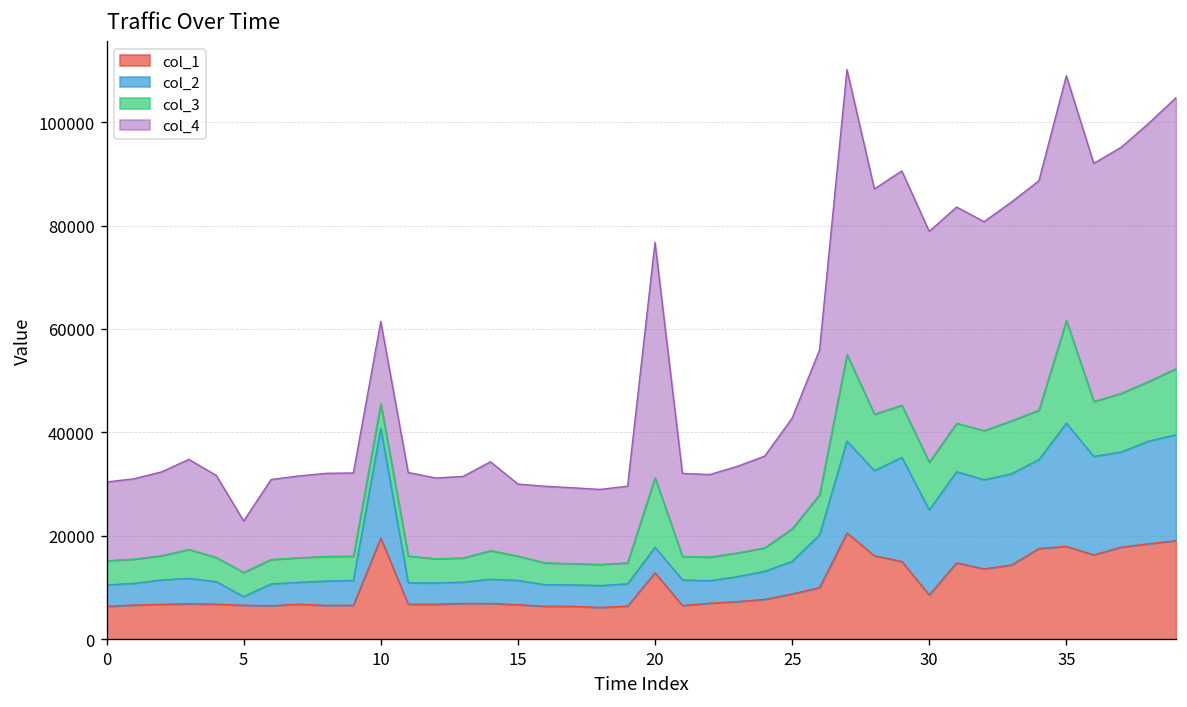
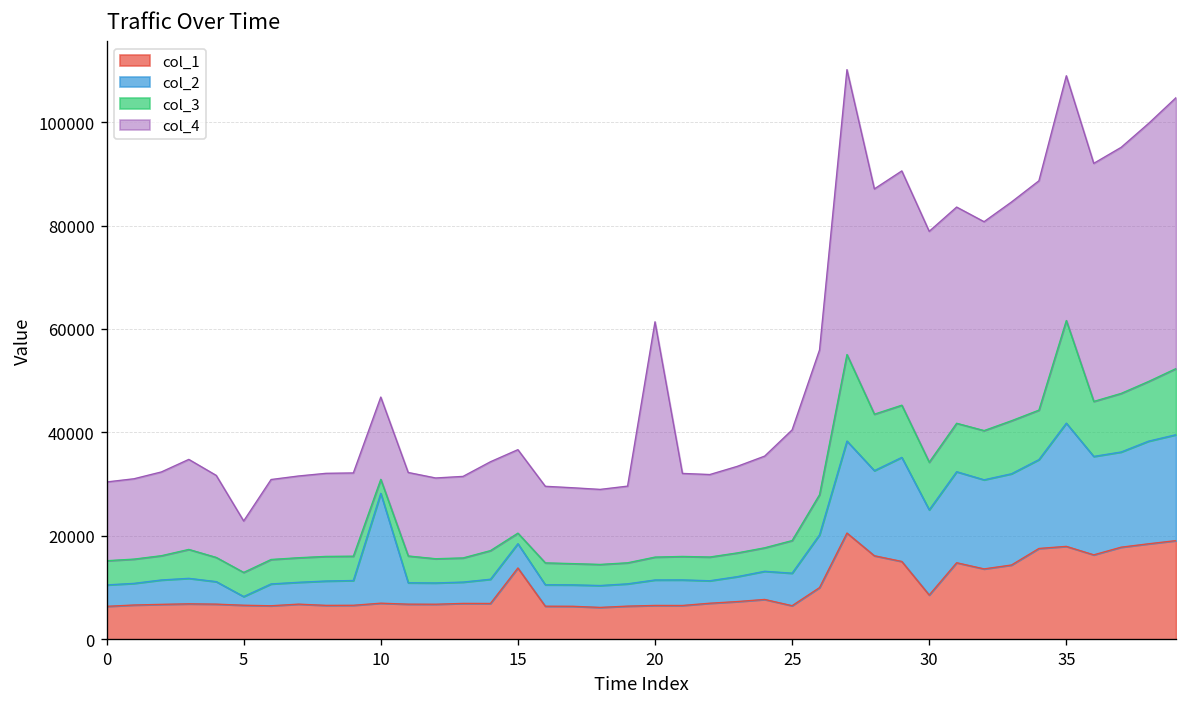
  {
    "col_1": {
      "0": 6000,
      "5": 7000,
-     "10": 20000,
-     "15": 7000,
-     "20": 13000,
-     "25": 9000,
+     "10": 7000,
+     "15": 14000,
+     "20": 7000,
+     "25": 7000,
      "30": 9000,
      "35": 18000
    },
    "col_2": {
      "0": 4000,
      "5": 2000,
      "10": 21000,
      "15": 5000,
      "20": 5000,
      "25": 6000,
      "30": 16000,
      "35": 24000
    },
    "col_3": {
      "0": 5000,
      "5": 5000,
-     "10": 5000,
-     "15": 5000,
-     "20": 13000,
+     "10": 3000,
+     "15": 2000,
+     "20": 4000,
      "25": 6000,
      "30": 9000,
      "35": 20000
    },
    "col_4": {
      "0": 15000,
      "5": 10000,
      "10": 16000,
-     "15": 14000,
+     "15": 16000,
      "20": 45000,
      "25": 21000,
      "30": 45000,
      "35": 47000
    }
  }
